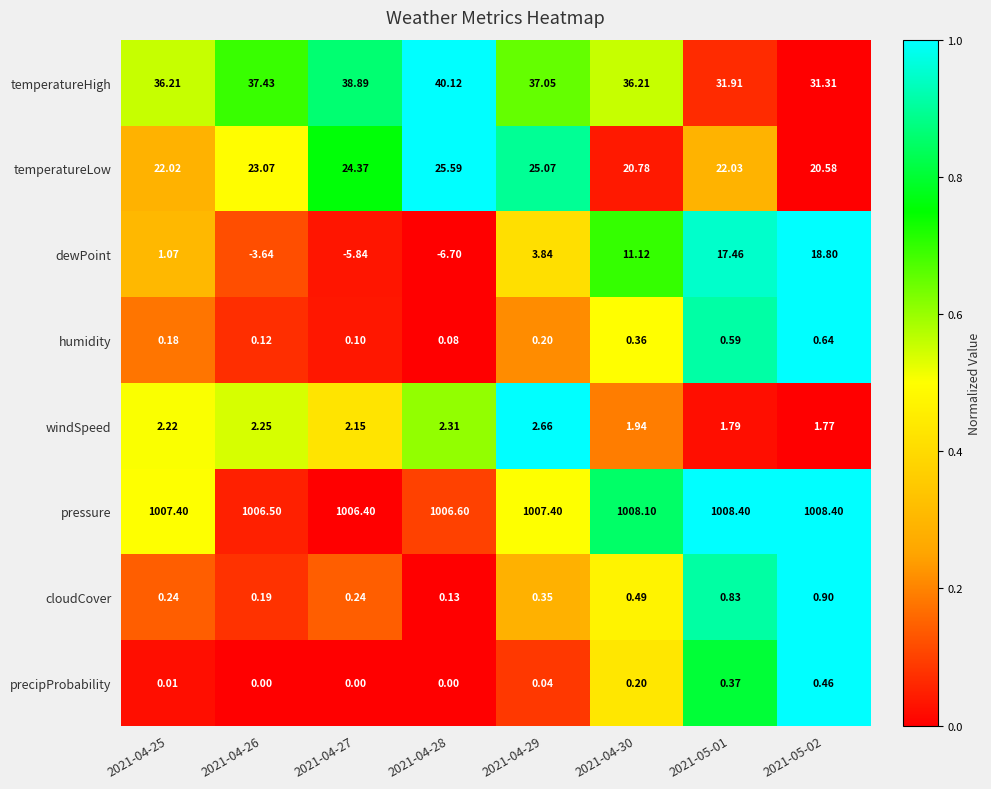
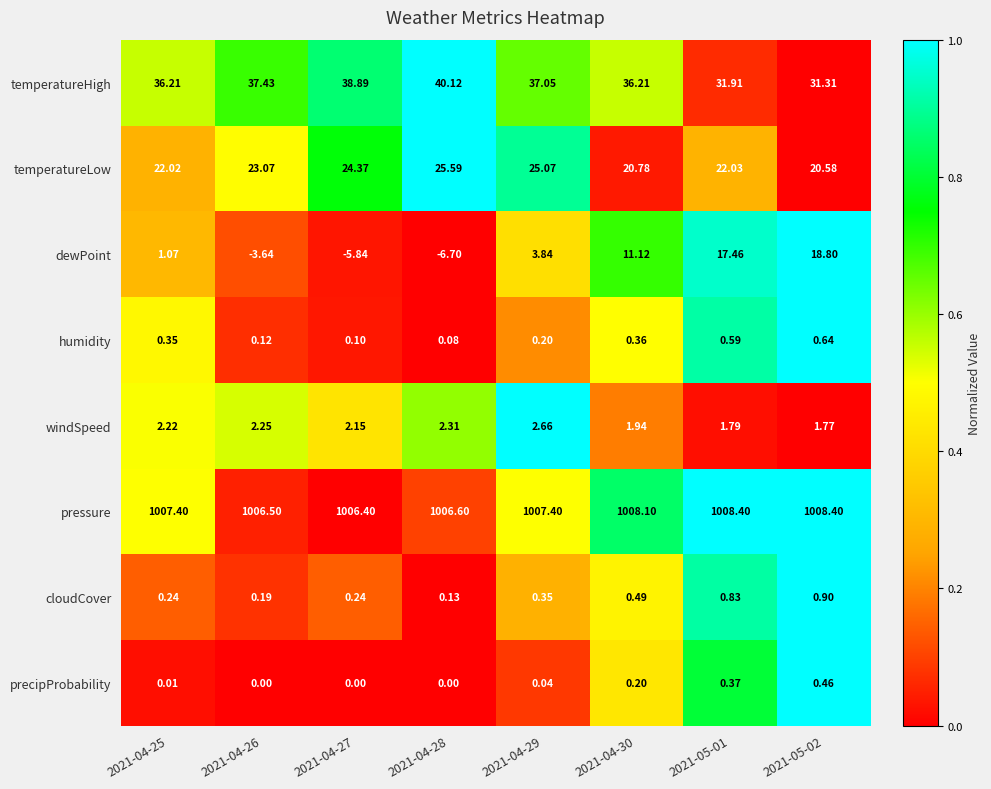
  {
    "temperatureHigh": {
      "2021-04-25": 36.21,
      "2021-04-26": 37.43,
      "2021-04-27": 38.89,
      "2021-04-28": 40.12,
      "2021-04-29": 37.05,
      "2021-04-30": 36.21,
      "2021-05-01": 31.91,
      "2021-05-02": 31.31
    },
    "temperatureLow": {
      "2021-04-25": 22.02,
      "2021-04-26": 23.07,
      "2021-04-27": 24.37,
      "2021-04-28": 25.59,
      "2021-04-29": 25.07,
      "2021-04-30": 20.78,
      "2021-05-01": 22.03,
      "2021-05-02": 20.58
    },
    "dewPoint": {
      "2021-04-25": 1.07,
      "2021-04-26": -3.64,
      "2021-04-27": -5.84,
      "2021-04-28": -6.70,
      "2021-04-29": 3.84,
      "2021-04-30": 11.12,
      "2021-05-01": 17.46,
      "2021-05-02": 18.80
    },
    "humidity": {
-     "2021-04-25": 0.18,
+     "2021-04-25": 0.35,
      "2021-04-26": 0.12,
      "2021-04-27": 0.10,
      "2021-04-28": 0.08,
      "2021-04-29": 0.20,
      "2021-04-30": 0.36,
      "2021-05-01": 0.59,
      "2021-05-02": 0.64
    },
    "windSpeed": {
      "2021-04-25": 2.22,
      "2021-04-26": 2.25,
      "2021-04-27": 2.15,
      "2021-04-28": 2.31,
      "2021-04-29": 2.66,
      "2021-04-30": 1.94,
      "2021-05-01": 1.79,
      "2021-05-02": 1.77
    },
    "pressure": {
      "2021-04-25": 1007.40,
      "2021-04-26": 1006.50,
      "2021-04-27": 1006.40,
      "2021-04-28": 1006.60,
      "2021-04-29": 1007.40,
      "2021-04-30": 1008.10,
      "2021-05-01": 1008.40,
      "2021-05-02": 1008.40
    },
    "cloudCover": {
      "2021-04-25": 0.24,
      "2021-04-26": 0.19,
      "2021-04-27": 0.24,
      "2021-04-28": 0.13,
      "2021-04-29": 0.35,
      "2021-04-30": 0.49,
      "2021-05-01": 0.83,
      "2021-05-02": 0.90
    },
    "precipProbability": {
      "2021-04-25": 0.01,
      "2021-04-26": 0.00,
      "2021-04-27": 0.00,
      "2021-04-28": 0.00,
      "2021-04-29": 0.04,
      "2021-04-30": 0.20,
      "2021-05-01": 0.37,
      "2021-05-02": 0.46
    }
  }
